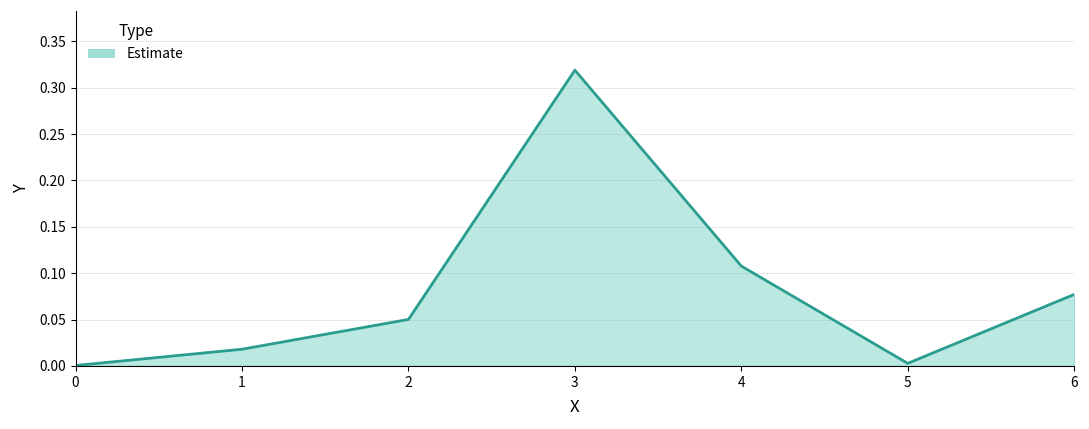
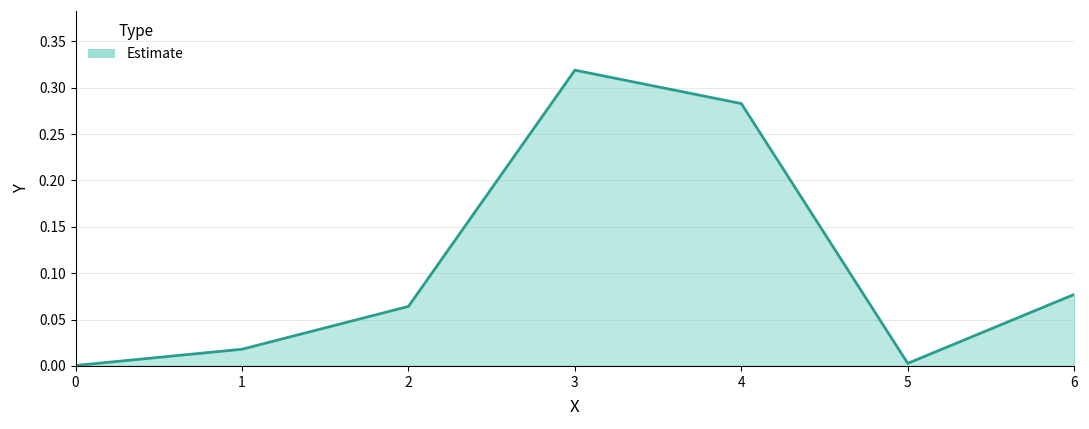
  {
    "0": 0.00,
    "1": 0.02,
-   "2": 0.05,
+   "2": 0.06,
    "3": 0.32,
-   "4": 0.11,
+   "4": 0.28,
    "5": 0.00,
    "6": 0.08
  }
